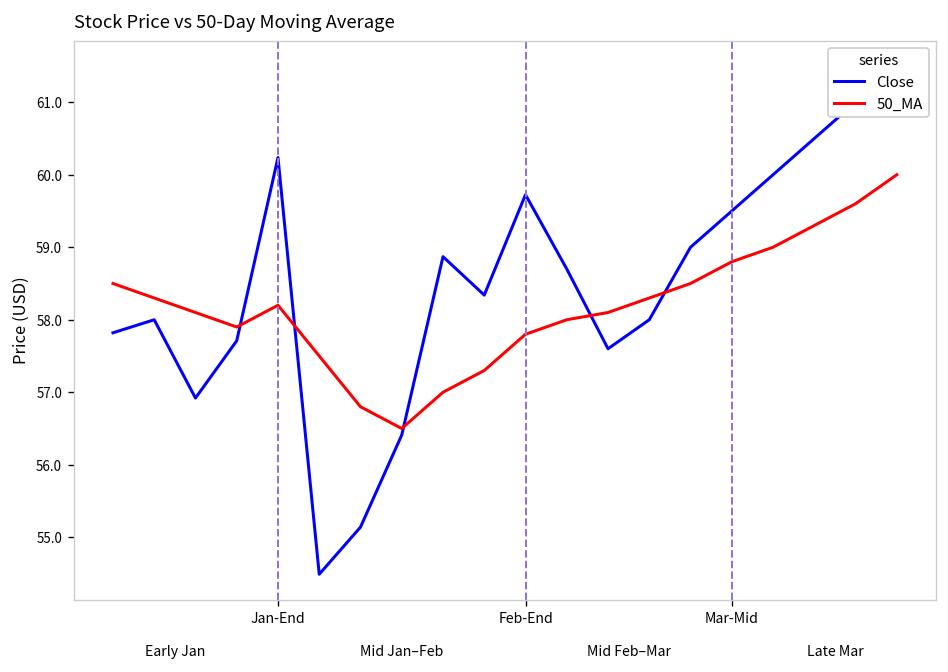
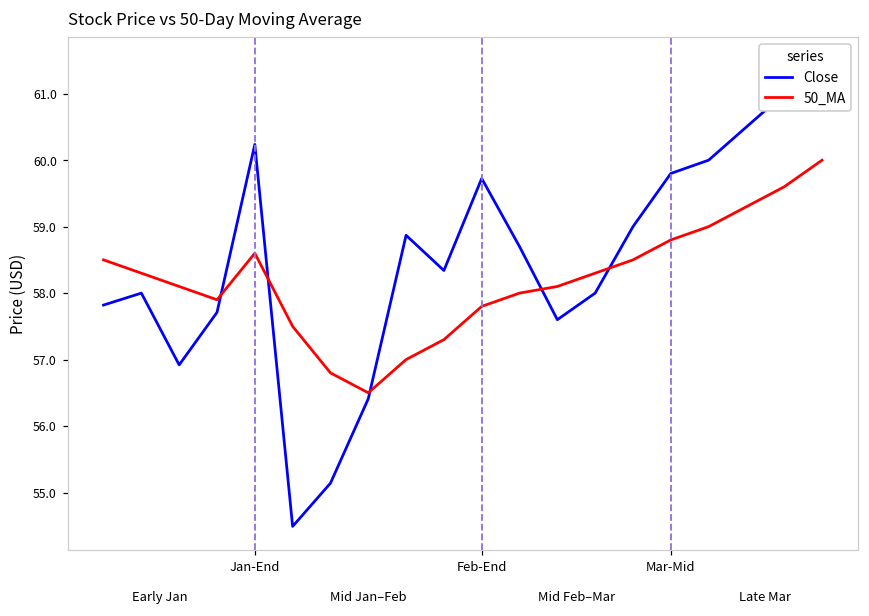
  {
    "Close": {
      "Jan-End": 60.2,
      "Feb-End": 59.7,
-     "Mar-Mid": 59.5
+     "Mar-Mid": 59.8
    },
    "50_MA": {
-     "Jan-End": 58.2,
+     "Jan-End": 58.6,
      "Feb-End": 57.8,
      "Mar-Mid": 58.8
    }
  }
